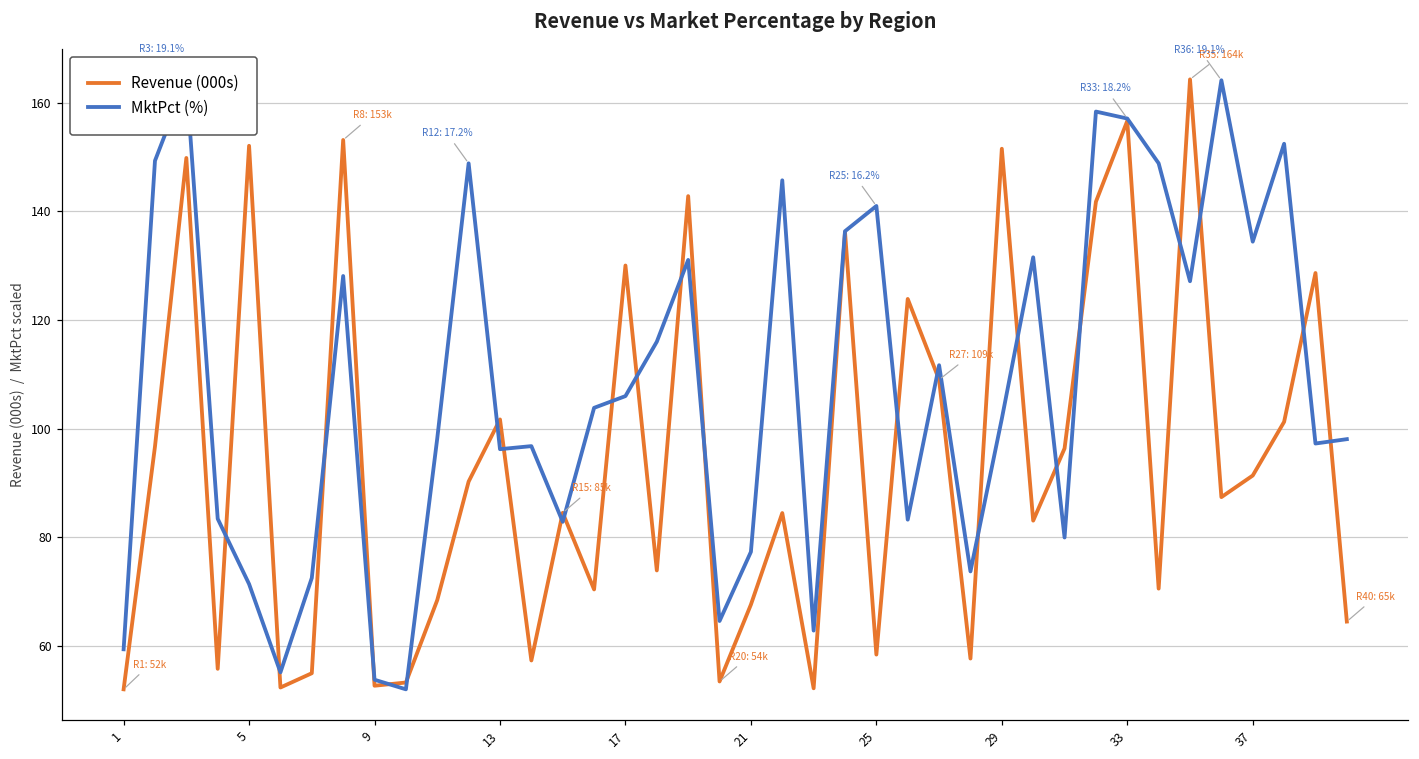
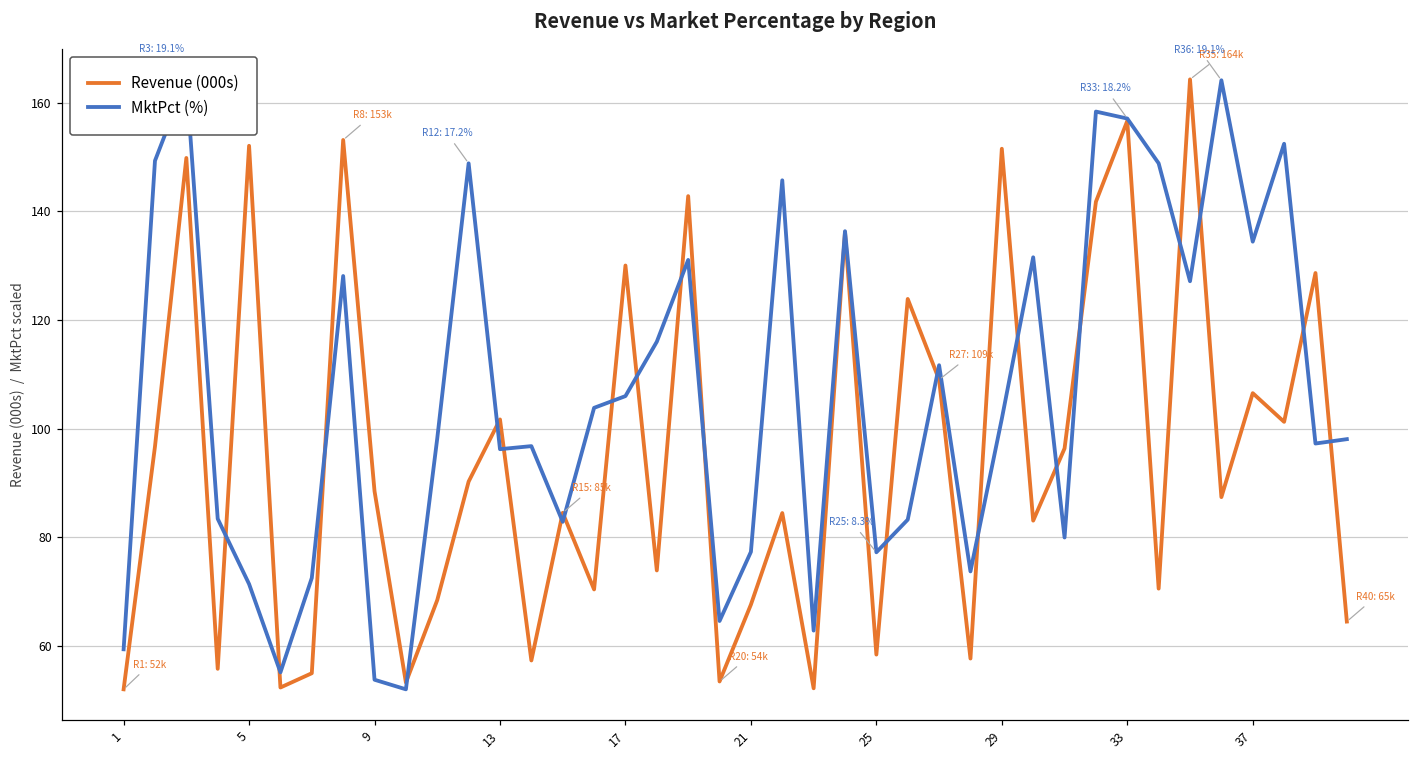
  {
    "Revenue (000s)": {
      "5": "152",
-     "9": "53",
+     "9": "89",
      "13": "102",
      "17": "130",
      "21": "68",
      "25": "58",
      "29": "151",
-     "37": "91"
+     "37": "107"
    },
    "MktPct (%)": {
-     "25": "16.2%"
+     "25": "8.3%"
    }
  }
